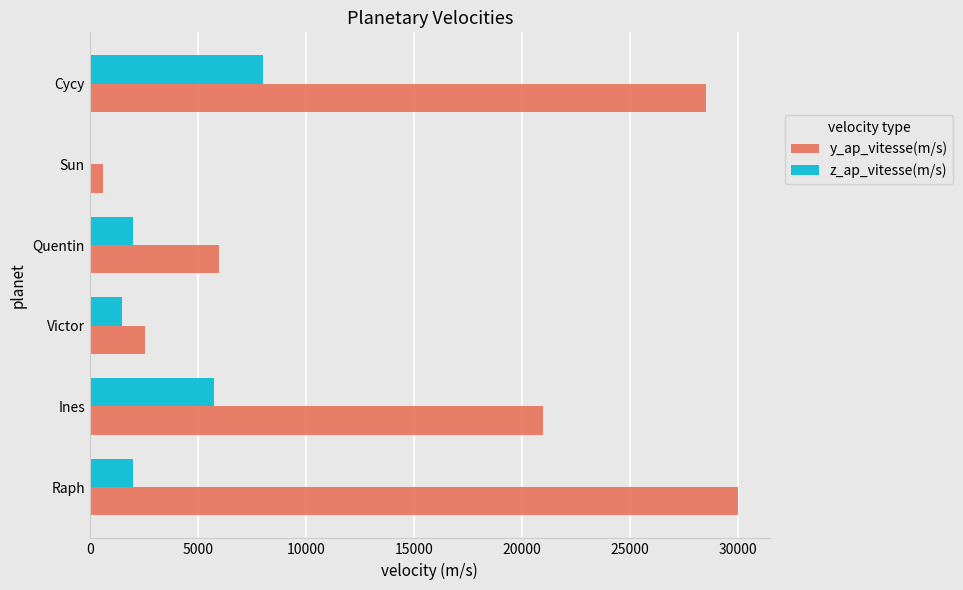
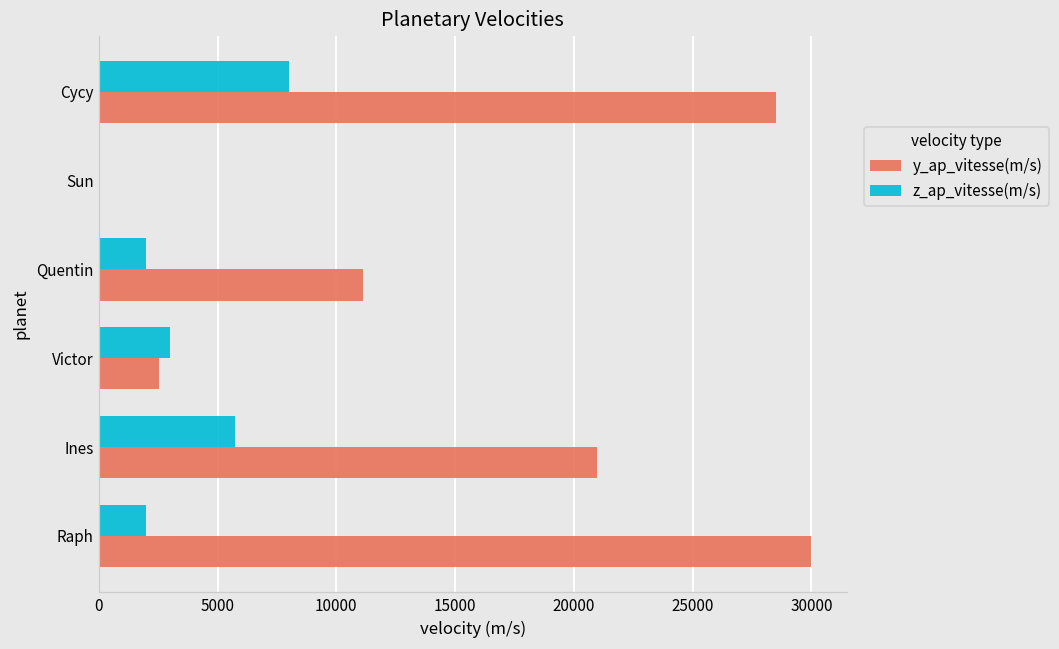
  {
    "y_ap_vitesse(m/s)": {
      "Cycy": 28500,
-     "Sun": 600,
-     "Quentin": 6000,
+     "Sun": 0,
+     "Quentin": 11100,
      "Victor": 2500,
      "Ines": 21000,
      "Raph": 30000
    },
    "z_ap_vitesse(m/s)": {
      "Cycy": 8000,
      "Sun": 0,
      "Quentin": 2000,
-     "Victor": 1500,
+     "Victor": 3000,
      "Ines": 5700,
      "Raph": 2000
    }
  }
